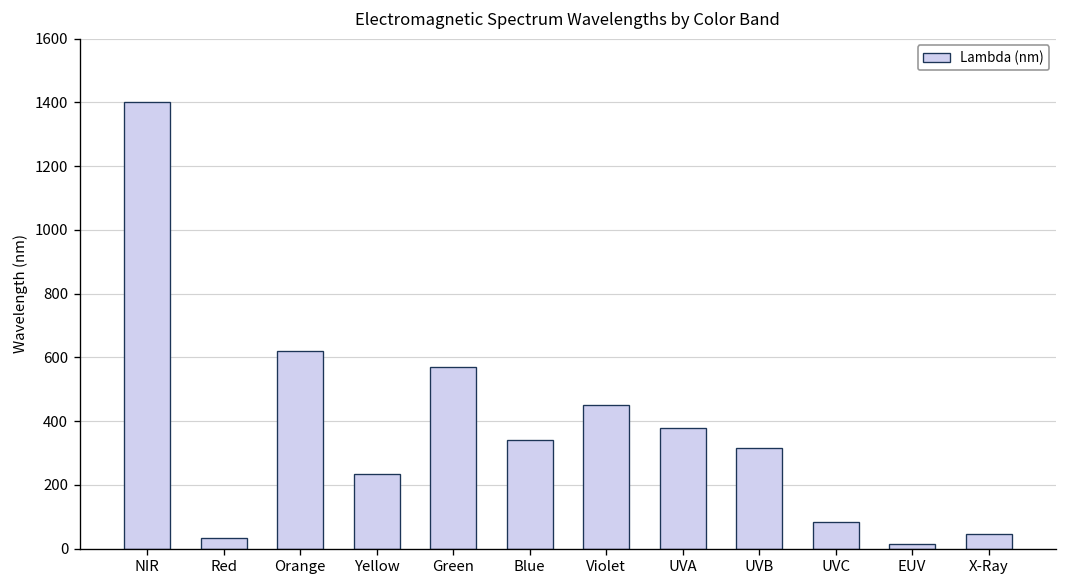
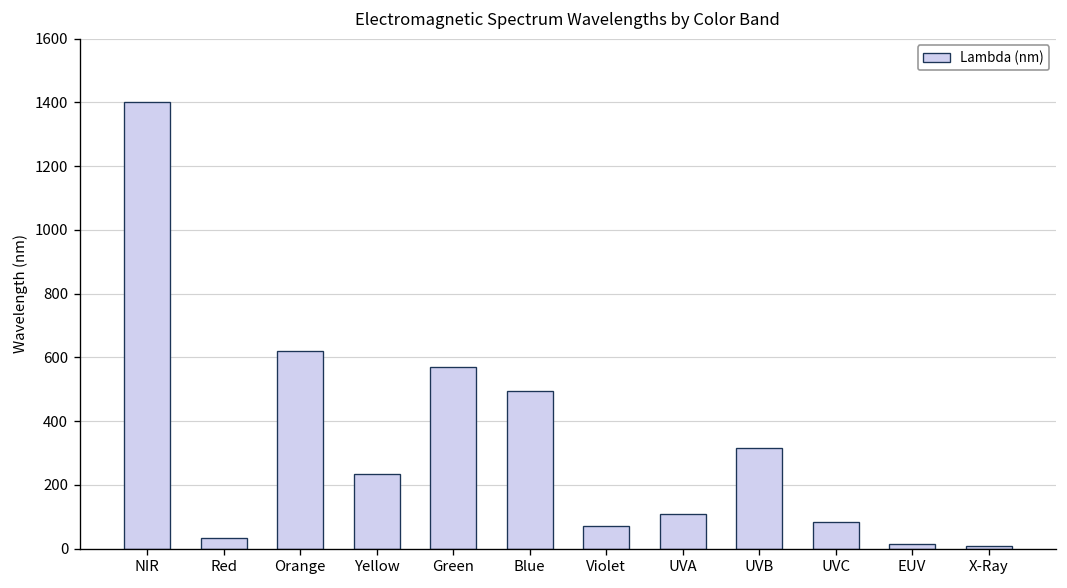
  {
    "NIR": 1400,
    "Red": 30,
    "Orange": 620,
    "Yellow": 230,
    "Green": 570,
-   "Blue": 340,
-   "Violet": 450,
-   "UVA": 380,
+   "Blue": 500,
+   "Violet": 70,
+   "UVA": 110,
    "UVB": 320,
    "UVC": 80,
    "EUV": 20,
-   "X-Ray": 40
+   "X-Ray": 10
  }
